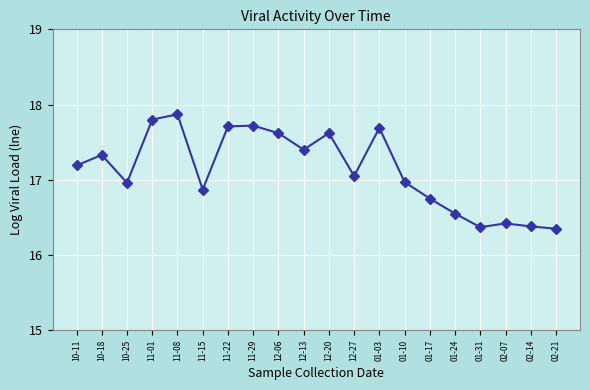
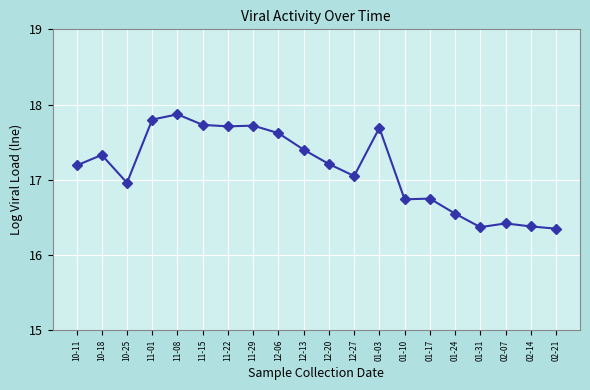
  {
    "10-11": 17.2,
    "10-18": 17.3,
    "10-25": 17.0,
    "11-01": 17.8,
    "11-08": 17.9,
-   "11-15": 16.9,
+   "11-15": 17.7,
    "11-22": 17.7,
    "11-29": 17.7,
    "12-06": 17.6,
    "12-13": 17.4,
-   "12-20": 17.6,
+   "12-20": 17.2,
    "12-27": 17.1,
    "01-03": 17.7,
-   "01-10": 17.0,
+   "01-10": 16.7,
    "01-17": 16.8,
    "01-24": 16.6,
    "01-31": 16.4,
    "02-07": 16.4,
    "02-14": 16.4,
    "02-21": 16.4
  }
